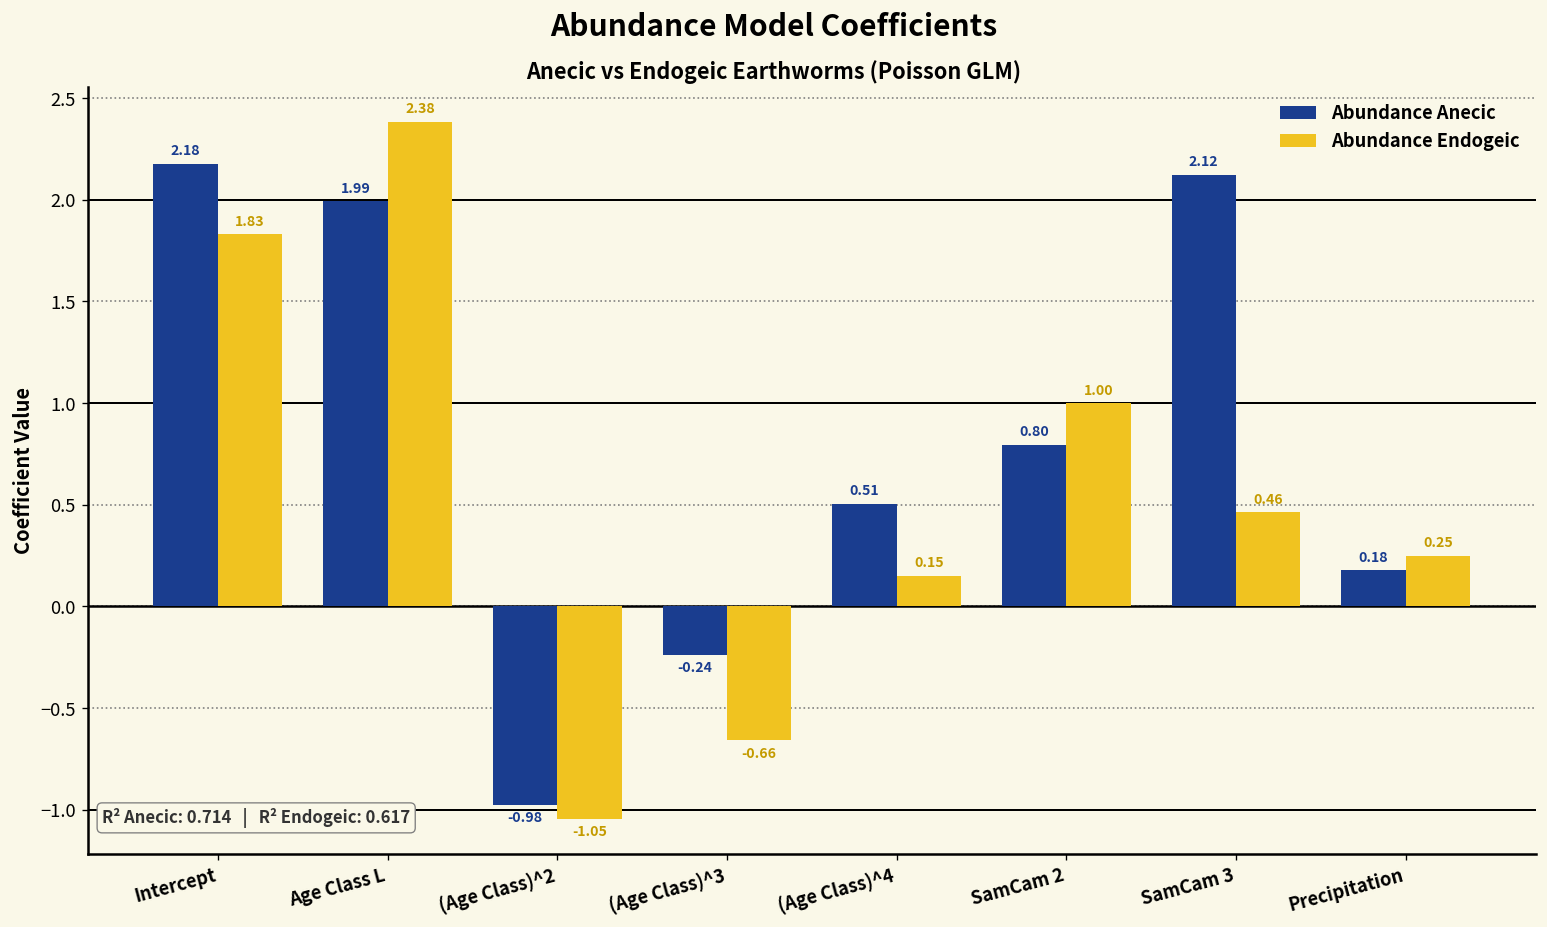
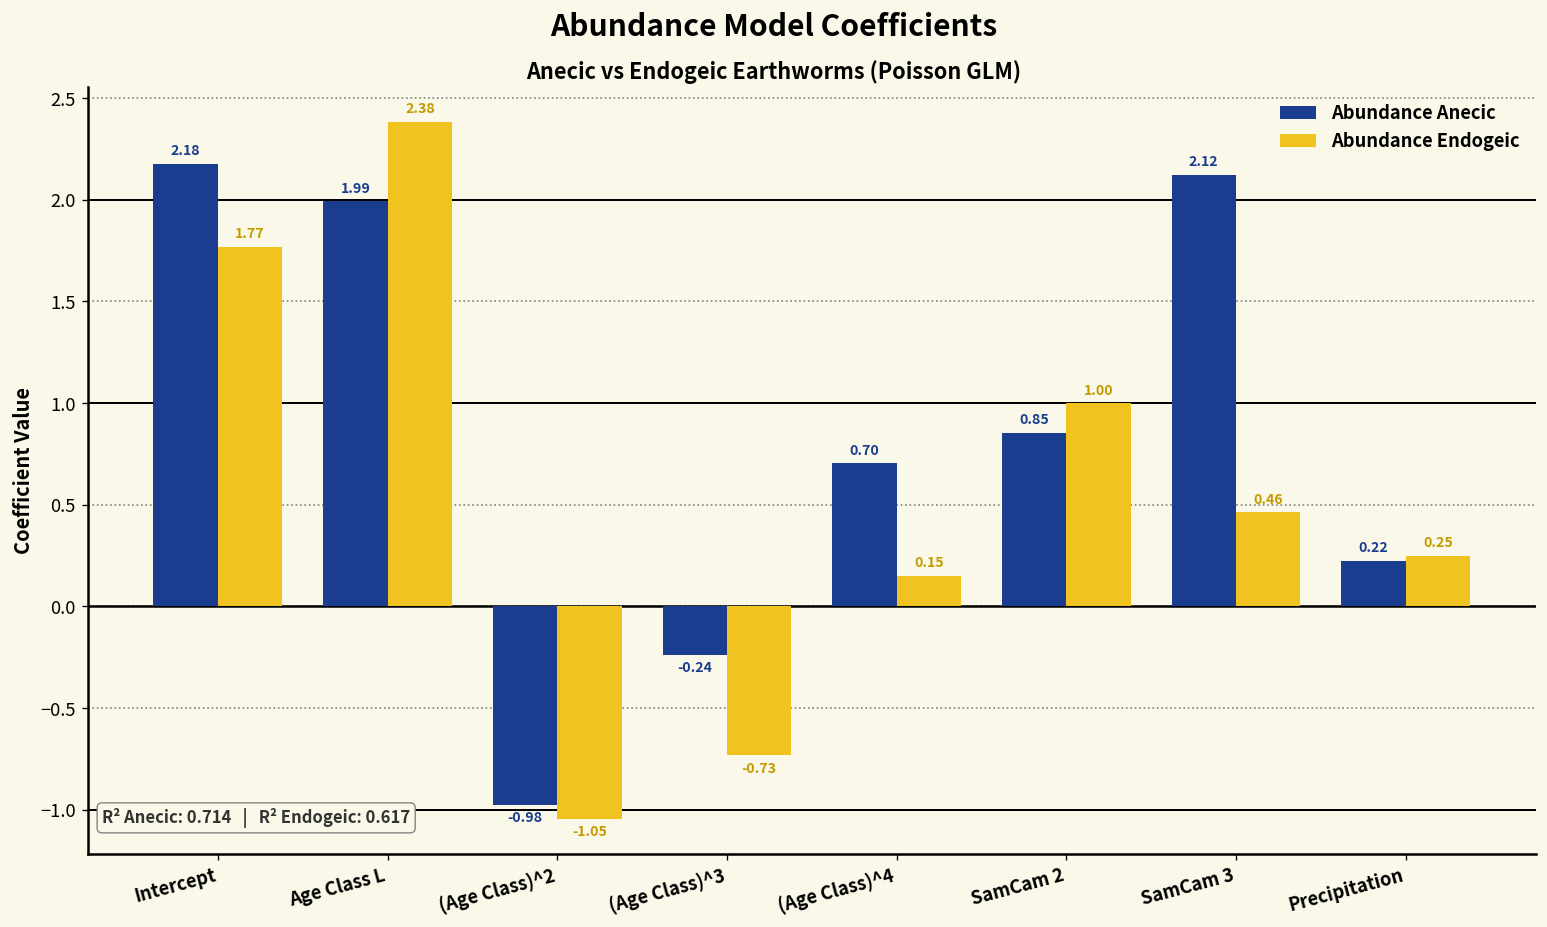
  {
    "Abundance Anecic": {
      "Intercept": 2.18,
      "Age Class L": 1.99,
      "(Age Class)^2": -0.98,
      "(Age Class)^3": -0.24,
-     "(Age Class)^4": 0.51,
-     "SamCam 2": 0.80,
+     "(Age Class)^4": 0.70,
+     "SamCam 2": 0.85,
      "SamCam 3": 2.12,
-     "Precipitation": 0.18
+     "Precipitation": 0.22
    },
    "Abundance Endogeic": {
-     "Intercept": 1.83,
+     "Intercept": 1.77,
      "Age Class L": 2.38,
      "(Age Class)^2": -1.05,
-     "(Age Class)^3": -0.66,
+     "(Age Class)^3": -0.73,
      "(Age Class)^4": 0.15,
      "SamCam 2": 1.00,
      "SamCam 3": 0.46,
      "Precipitation": 0.25
    }
  }
